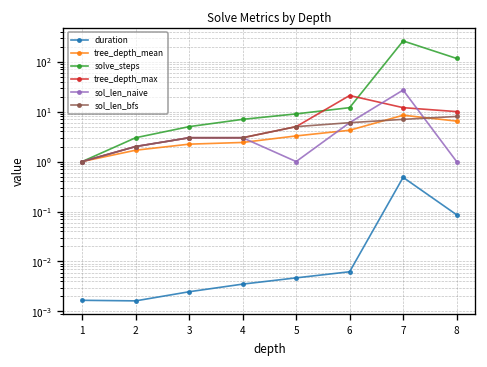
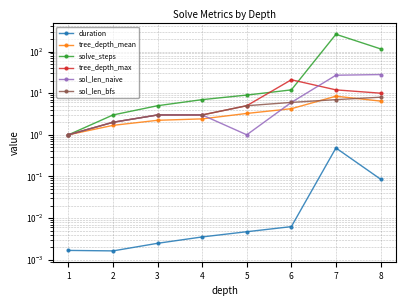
  {
    "duration": {
      "1": 0.0017,
      "2": 0.0016,
      "3": 0.002,
      "4": 0.004,
      "5": 0.005,
      "6": 0.006,
      "7": 0.5,
      "8": 0.09
    },
    "tree_depth_mean": {
      "2": 1.7,
      "3": 2,
      "4": 2,
      "5": 3,
      "6": 4,
      "7": 8,
      "8": 6
    },
    "solve_steps": {
      "2": 3,
      "3": 5,
      "4": 7,
      "5": 9,
      "6": 12,
      "7": 300,
      "8": 120
    },
    "tree_depth_max": {
      "6": 20,
      "7": 12,
      "8": 10
    },
    "sol_len_naive": {
      "5": 1,
      "7": 30,
-     "8": 1
+     "8": 30
    },
    "sol_len_bfs": {
      "7": 7,
      "8": 8
    }
  }
